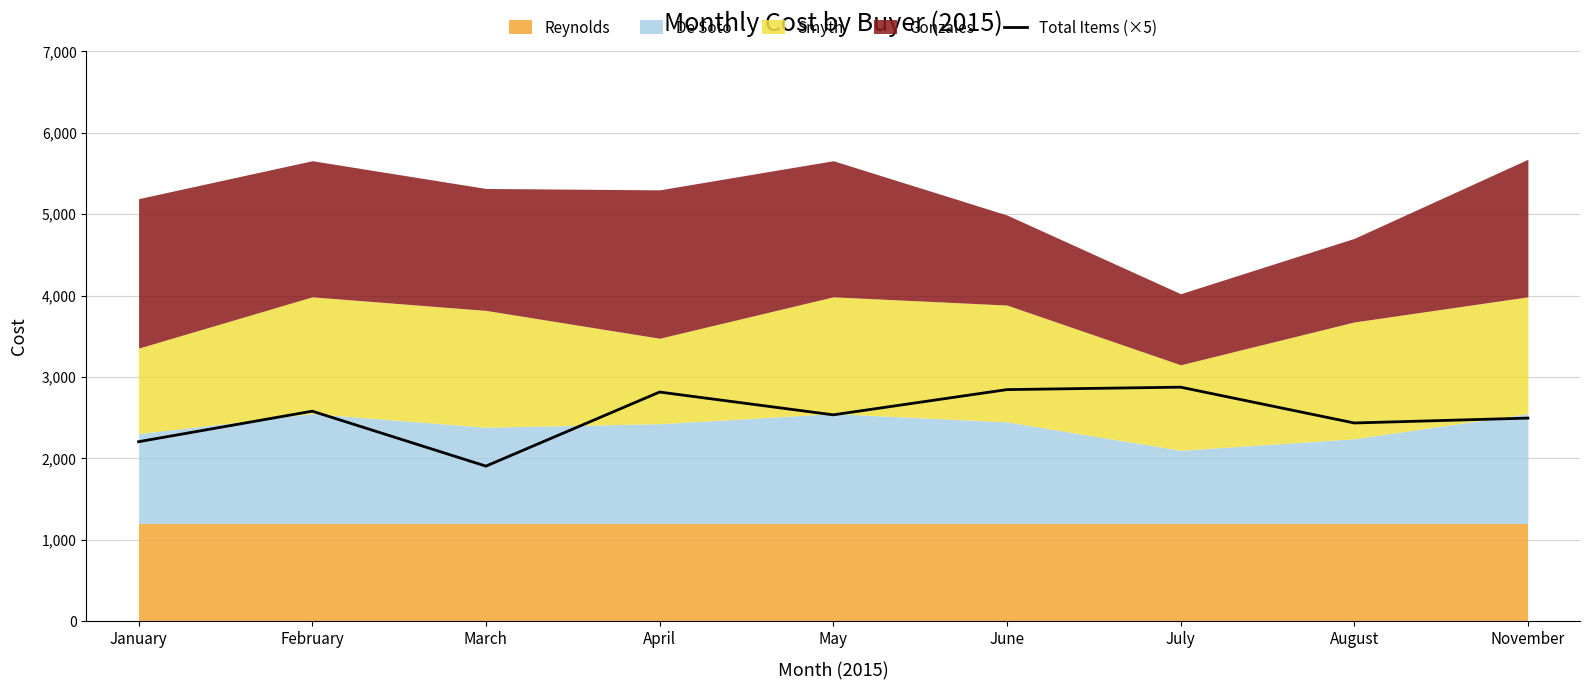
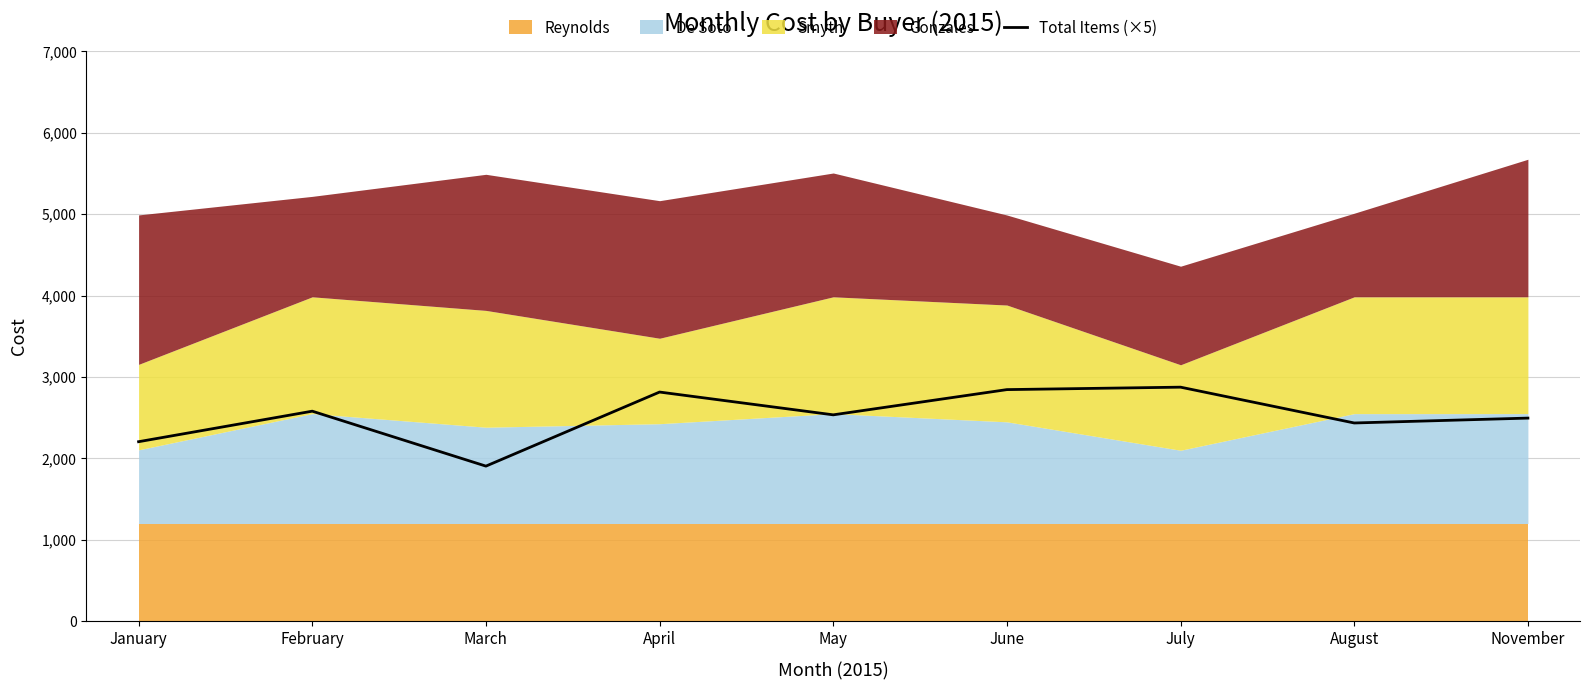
  {
    "Total Items (×5)": {
      "January": "2,200",
      "March": "1,900",
      "April": "2,800",
      "June": "2,800",
      "July": "2,900",
      "August": "2,400",
      "November": "2,500"
    },
    "De Soto": {
-     "January": "1,100",
+     "January": "900",
      "March": "1,200",
      "April": "1,200",
      "June": "1,200",
      "July": "900",
-     "August": "1,000",
+     "August": "1,400",
      "November": "1,400"
    },
    "Gonzales": {
      "January": "1,800",
-     "February": "1,700",
-     "March": "1,500",
-     "April": "1,800",
-     "May": "1,700",
+     "February": "1,200",
+     "March": "1,700",
+     "April": "1,700",
+     "May": "1,500",
      "June": "1,100",
-     "July": "900",
+     "July": "1,200",
      "August": "1,000",
      "November": "1,700"
    }
  }
